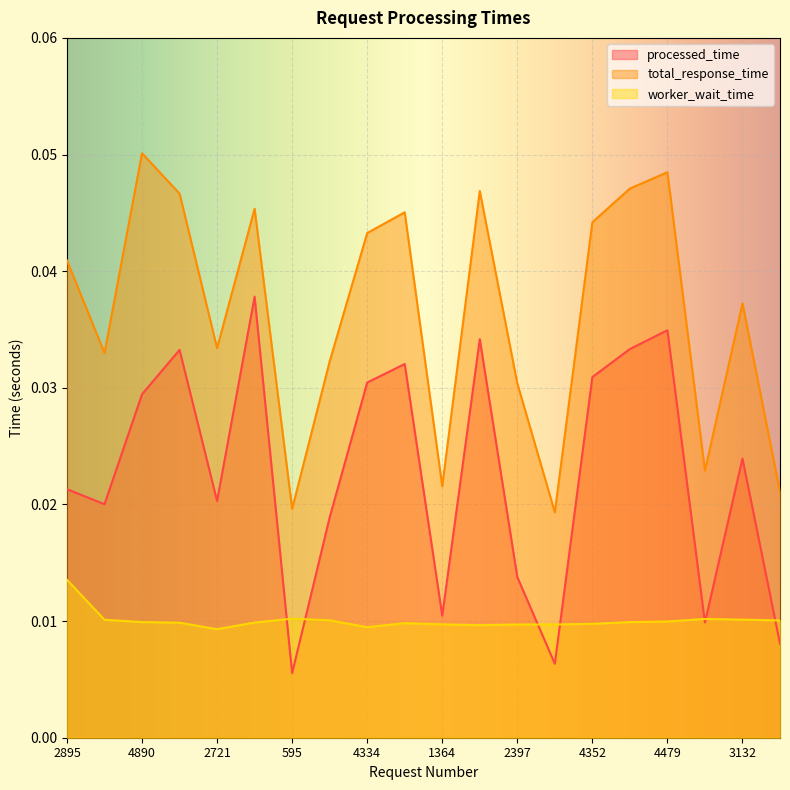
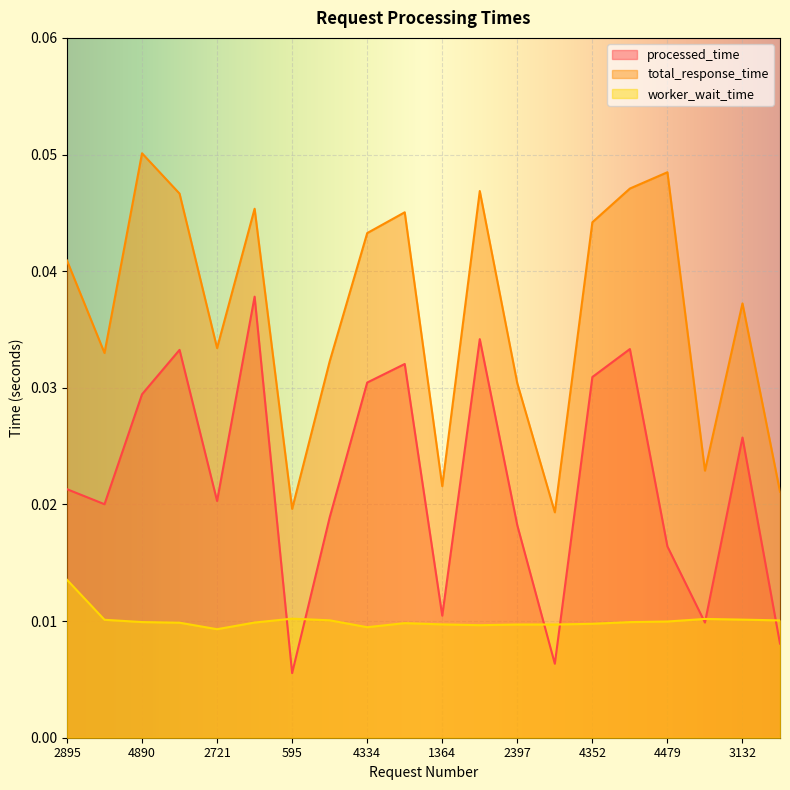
  {
    "processed_time": {
      "2895": 0.0213,
      "4890": 0.0294,
      "2721": 0.0203,
      "595": 0.0055,
      "4334": 0.0304,
      "1364": 0.0105,
-     "2397": 0.0138,
+     "2397": 0.0182,
      "4352": 0.0309,
-     "4479": 0.0349,
-     "3132": 0.0239
+     "4479": 0.0164,
+     "3132": 0.0257
    }
  }
